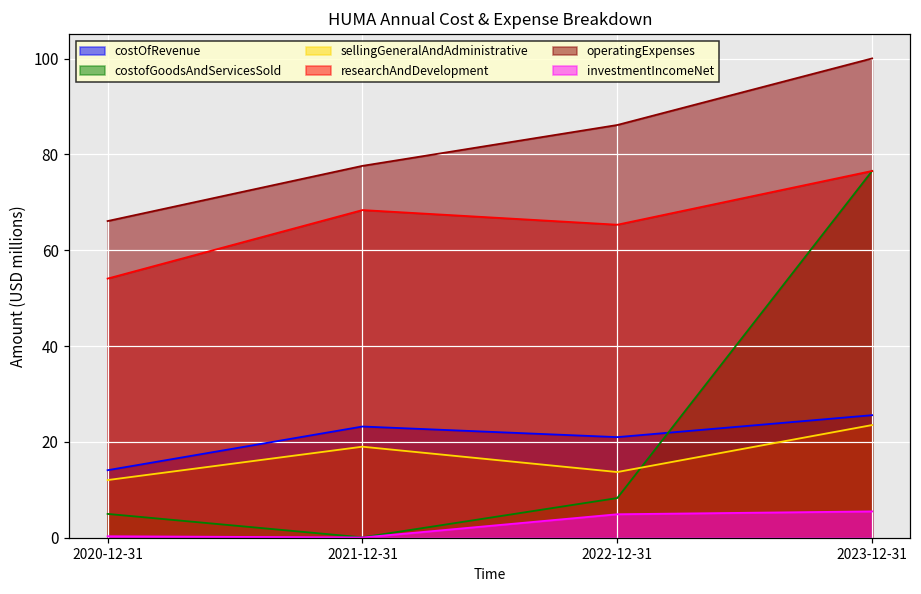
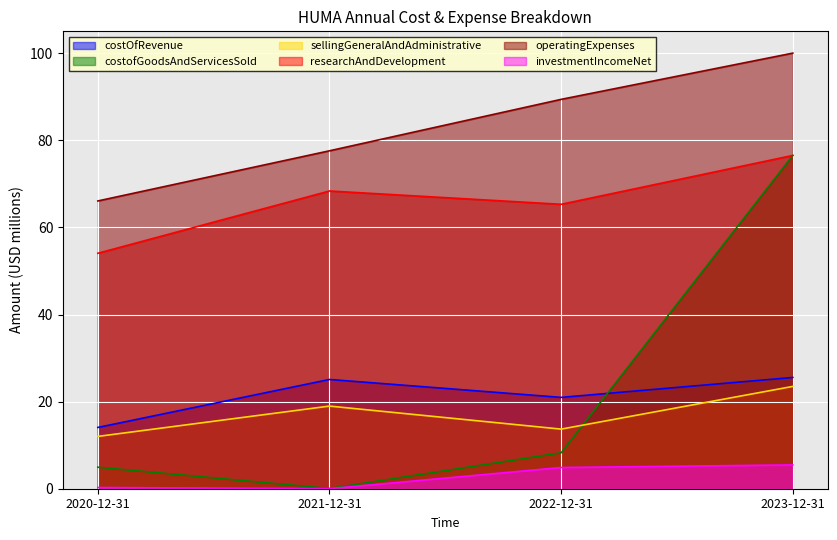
  {
    "costOfRevenue": {
      "2020-12-31": 14,
-     "2021-12-31": 23,
+     "2021-12-31": 25,
      "2022-12-31": 21,
      "2023-12-31": 26
    },
    "costofGoodsAndServicesSold": {
      "2020-12-31": 5,
      "2022-12-31": 8
    },
    "sellingGeneralAndAdministrative": {
      "2020-12-31": 12,
      "2021-12-31": 19,
      "2022-12-31": 14,
      "2023-12-31": 23
    },
    "researchAndDevelopment": {
      "2020-12-31": 54,
      "2021-12-31": 68,
      "2022-12-31": 65
    },
    "operatingExpenses": {
      "2020-12-31": 66,
      "2021-12-31": 78,
-     "2022-12-31": 86,
+     "2022-12-31": 89,
      "2023-12-31": 100
    },
    "investmentIncomeNet": {
      "2020-12-31": 0,
      "2022-12-31": 5,
      "2023-12-31": 5
    }
  }
